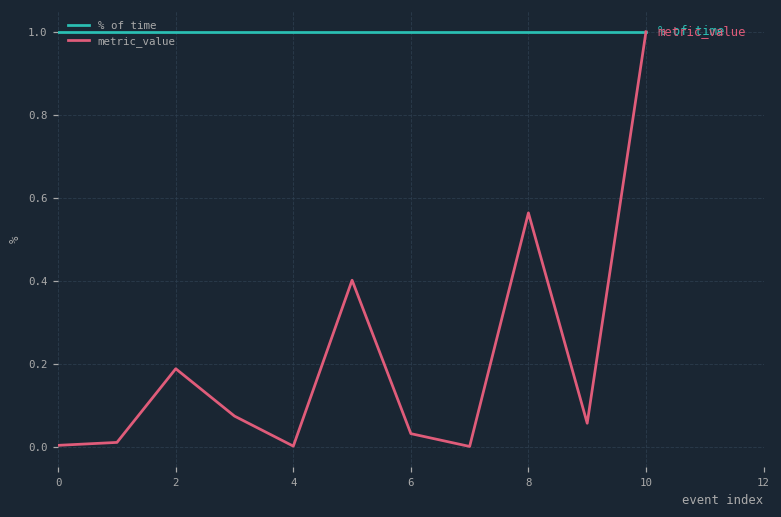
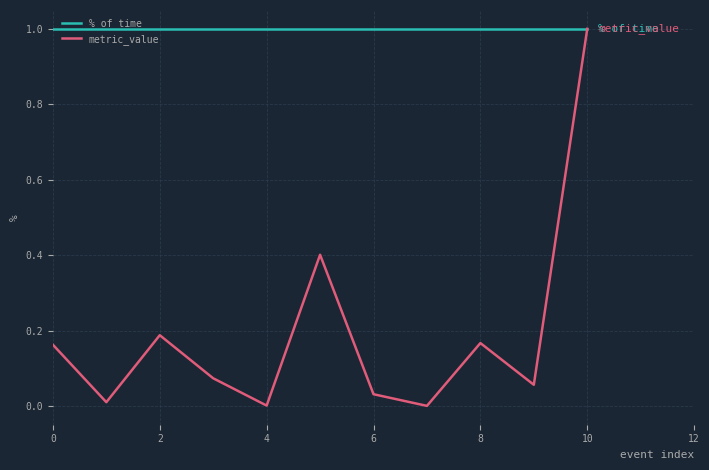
  {
    "% of time": {
      "0": 1.00,
      "2": 1.00,
      "4": 1.00,
      "6": 1.00,
      "8": 1.00
    },
    "metric_value": {
-     "0": 0.00,
+     "0": 0.16,
      "2": 0.19,
      "4": 0.00,
      "6": 0.03,
-     "8": 0.56
+     "8": 0.17
    }
  }
